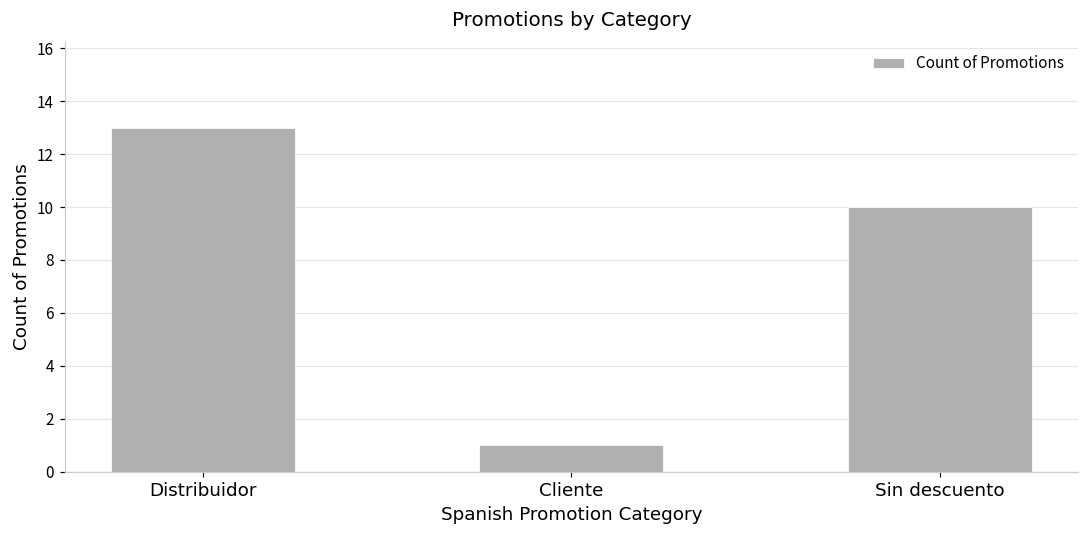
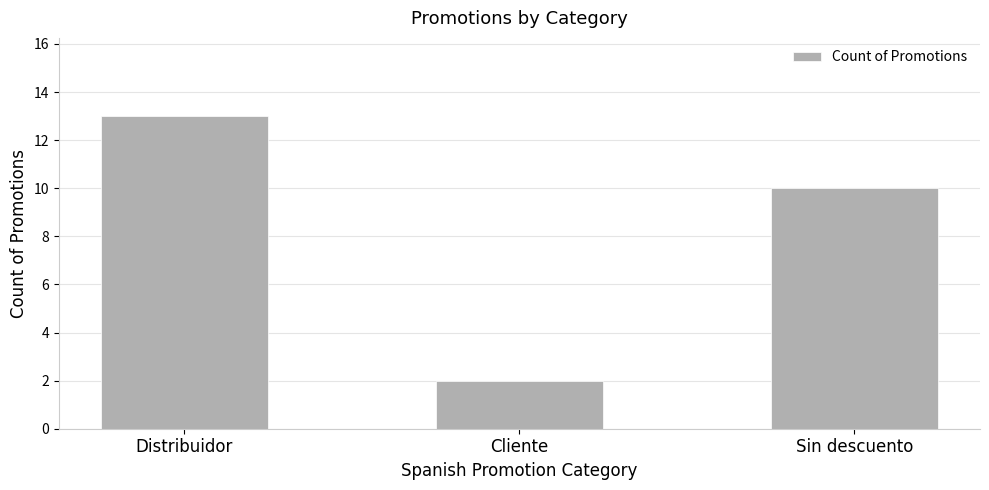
  {
    "Distribuidor": 13,
-   "Cliente": 1,
+   "Cliente": 2,
    "Sin descuento": 10
  }
